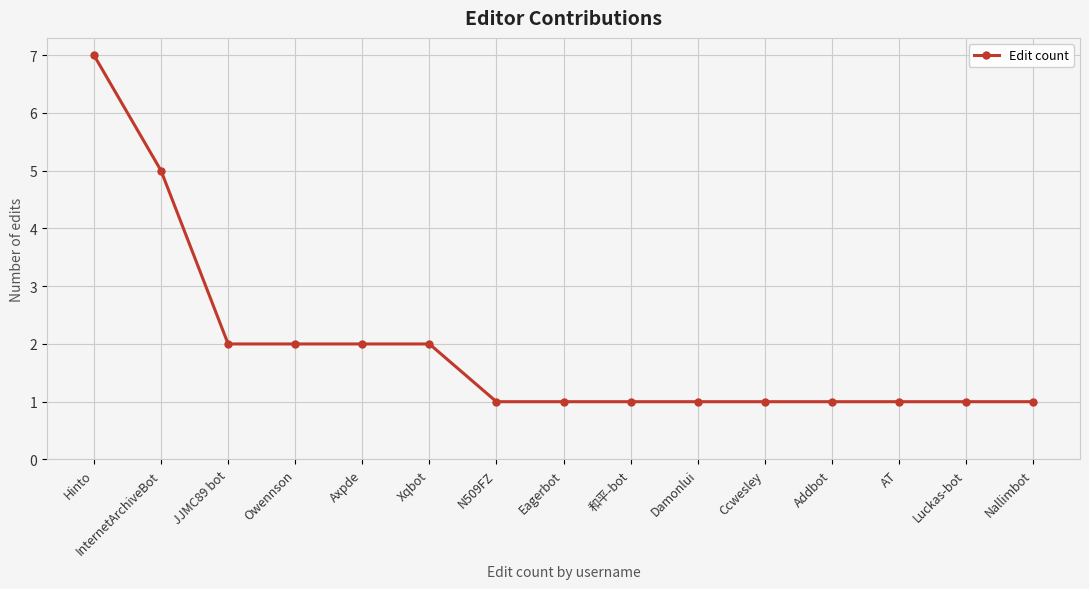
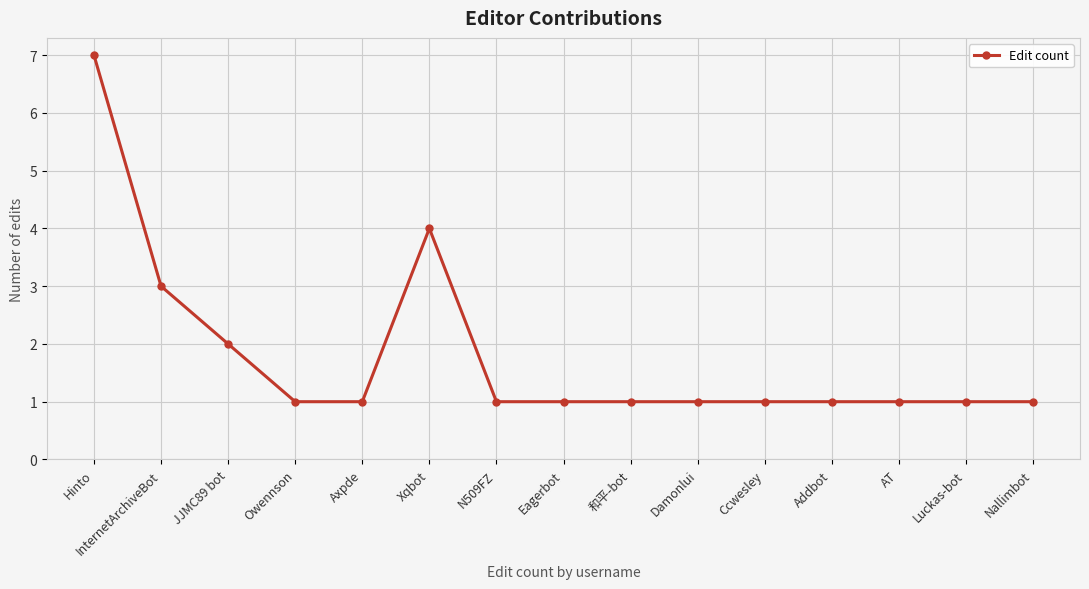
  {
    "Hinto": 7,
-   "InternetArchiveBot": 5,
+   "InternetArchiveBot": 3,
    "JJMC89 bot": 2,
-   "Owennson": 2,
-   "Axpde": 2,
-   "Xqbot": 2,
+   "Owennson": 1,
+   "Axpde": 1,
+   "Xqbot": 4,
    "N509FZ": 1,
    "Eagerbot": 1,
    "和平-bot": 1,
    "Damonlui": 1,
    "Ccwesley": 1,
    "Addbot": 1,
    "AT": 1,
    "Luckas-bot": 1,
    "Nallimbot": 1
  }
